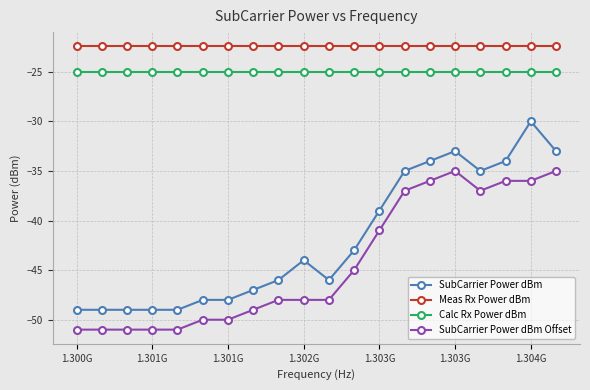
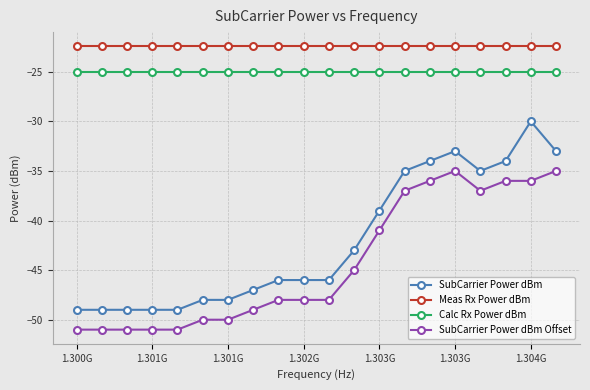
  {
    "SubCarrier Power dBm": {
      "1.300G": -49,
-     "1.302G": -44,
+     "1.302G": -46,
      "1.304G": -30
    },
    "Meas Rx Power dBm": {
      "1.300G": -22,
      "1.302G": -22,
      "1.304G": -22
    },
    "Calc Rx Power dBm": {
      "1.300G": -25,
      "1.302G": -25,
      "1.304G": -25
    },
    "SubCarrier Power dBm Offset": {
      "1.300G": -51,
      "1.302G": -48,
      "1.304G": -36
    }
  }
